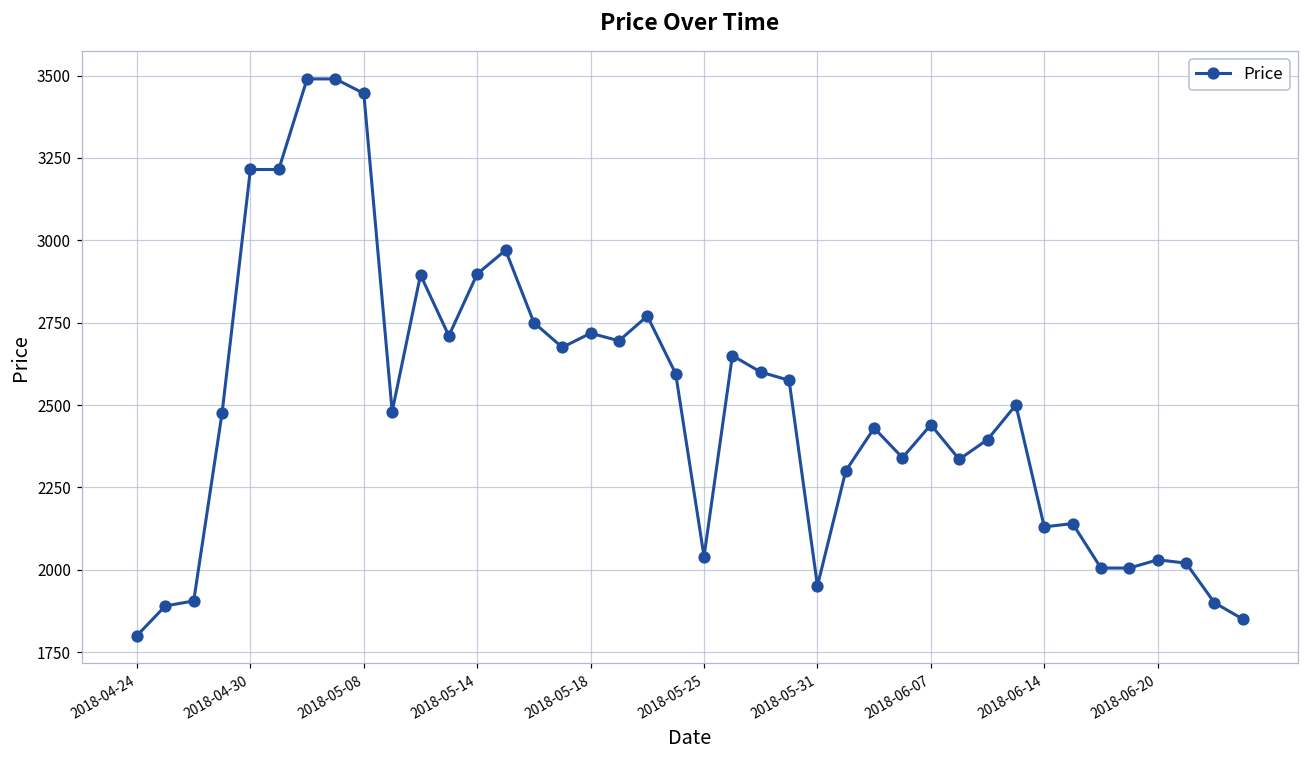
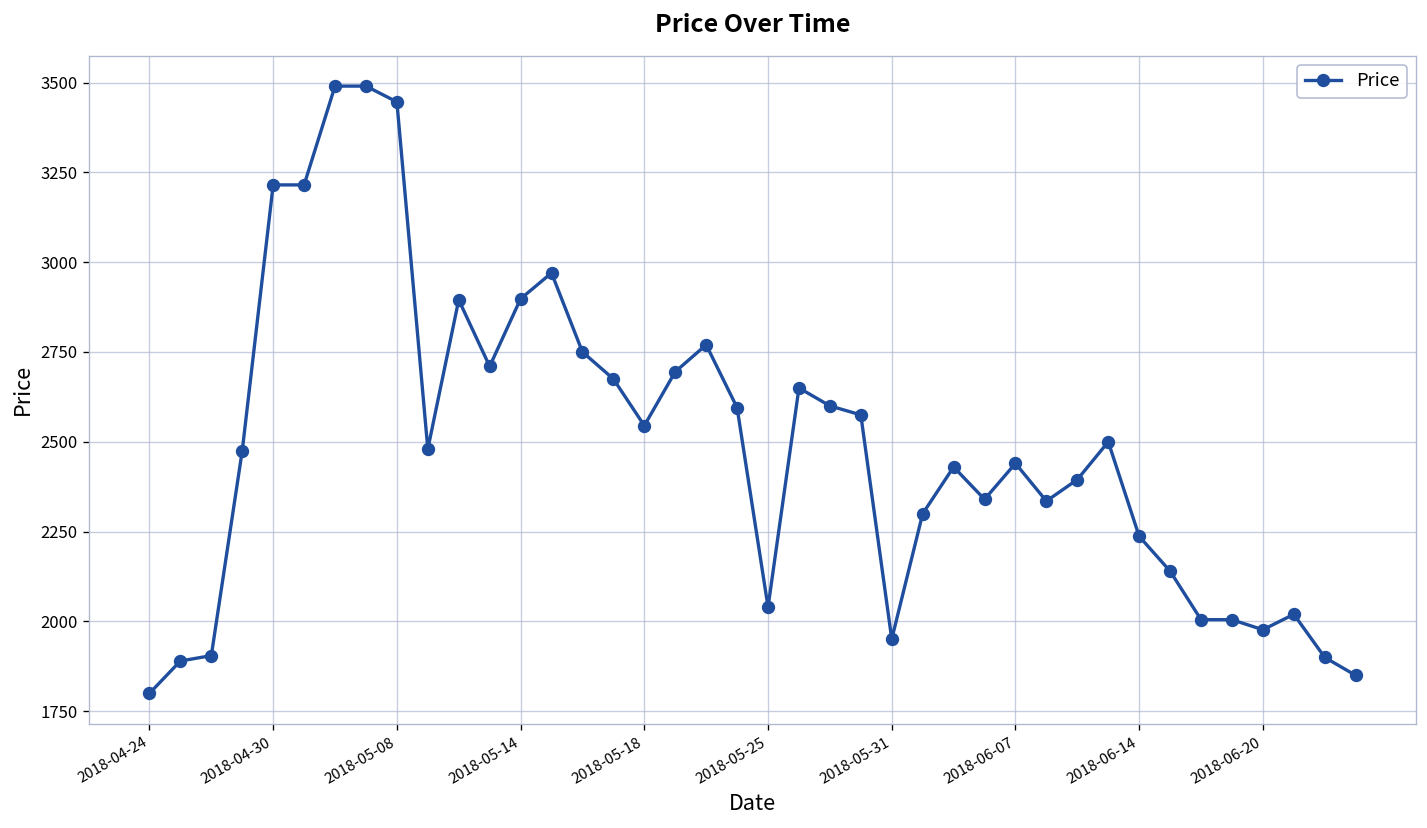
  {
    "2018-04-24": 1800,
    "2018-04-30": 3220,
    "2018-05-08": 3450,
    "2018-05-14": 2900,
-   "2018-05-18": 2720,
+   "2018-05-18": 2550,
    "2018-05-25": 2040,
    "2018-05-31": 1950,
    "2018-06-07": 2440,
-   "2018-06-14": 2130,
-   "2018-06-20": 2030
+   "2018-06-14": 2240,
+   "2018-06-20": 1980
  }
